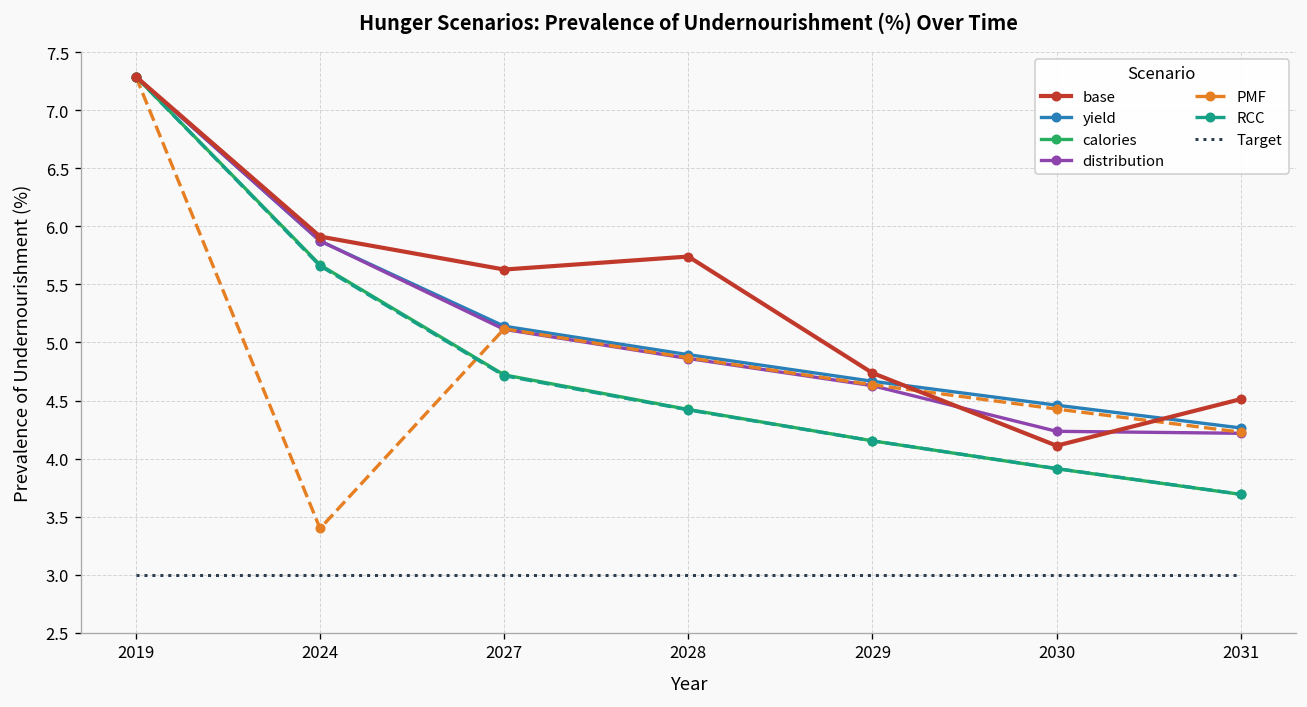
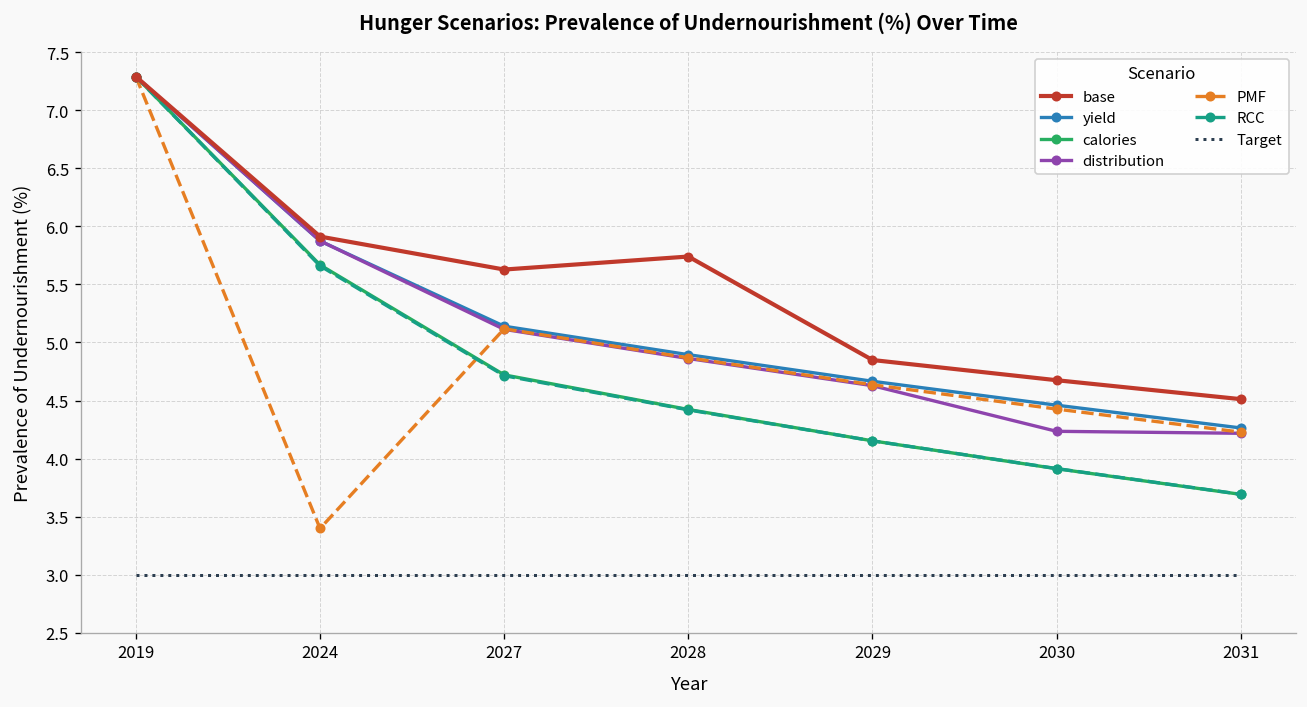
  {
    "base": {
      "2024": 5.9,
      "2027": 5.6,
      "2028": 5.7,
-     "2029": 4.7,
-     "2030": 4.1,
+     "2029": 4.8,
+     "2030": 4.7,
      "2031": 4.5
    },
    "yield": {
      "2028": 4.9,
      "2029": 4.7,
      "2030": 4.5,
      "2031": 4.3
    },
    "distribution": {
      "2030": 4.2
    },
    "PMF": {
      "2024": 3.4,
      "2030": 4.4
    },
    "Target": {
      "2019": 3.0,
      "2024": 3.0,
      "2027": 3.0,
      "2028": 3.0,
      "2029": 3.0,
      "2030": 3.0,
      "2031": 3.0
    }
  }
